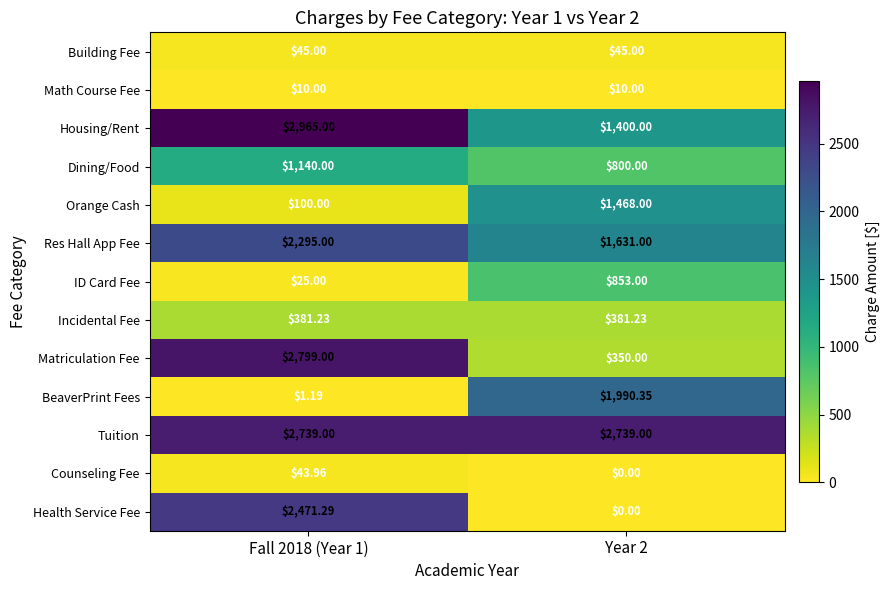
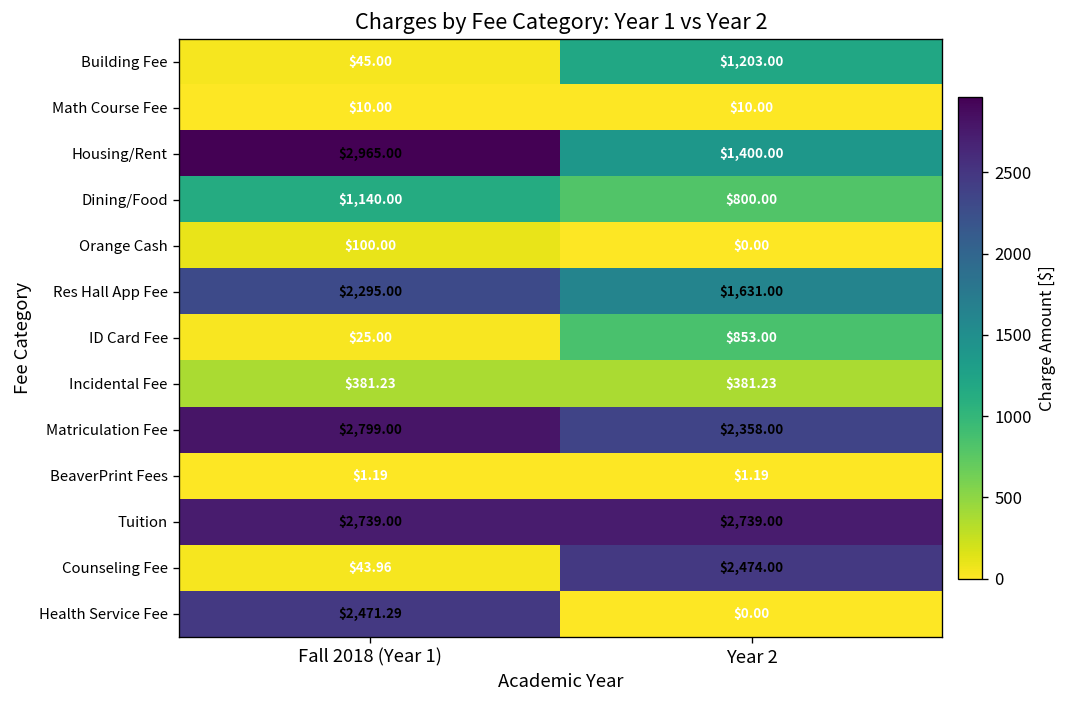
  {
    "Building Fee": {
      "Fall 2018 (Year 1)": "$45.00",
-     "Year 2": "$45.00"
+     "Year 2": "$1,203.00"
    },
    "Math Course Fee": {
      "Fall 2018 (Year 1)": "$10.00",
      "Year 2": "$10.00"
    },
    "Housing/Rent": {
      "Fall 2018 (Year 1)": "$2,965.00",
      "Year 2": "$1,400.00"
    },
    "Dining/Food": {
      "Fall 2018 (Year 1)": "$1,140.00",
      "Year 2": "$800.00"
    },
    "Orange Cash": {
      "Fall 2018 (Year 1)": "$100.00",
-     "Year 2": "$1,468.00"
+     "Year 2": "$0.00"
    },
    "Res Hall App Fee": {
      "Fall 2018 (Year 1)": "$2,295.00",
      "Year 2": "$1,631.00"
    },
    "ID Card Fee": {
      "Fall 2018 (Year 1)": "$25.00",
      "Year 2": "$853.00"
    },
    "Incidental Fee": {
      "Fall 2018 (Year 1)": "$381.23",
      "Year 2": "$381.23"
    },
    "Matriculation Fee": {
      "Fall 2018 (Year 1)": "$2,799.00",
-     "Year 2": "$350.00"
+     "Year 2": "$2,358.00"
    },
    "BeaverPrint Fees": {
      "Fall 2018 (Year 1)": "$1.19",
-     "Year 2": "$1,990.35"
+     "Year 2": "$1.19"
    },
    "Tuition": {
      "Fall 2018 (Year 1)": "$2,739.00",
      "Year 2": "$2,739.00"
    },
    "Counseling Fee": {
      "Fall 2018 (Year 1)": "$43.96",
-     "Year 2": "$0.00"
+     "Year 2": "$2,474.00"
    },
    "Health Service Fee": {
      "Fall 2018 (Year 1)": "$2,471.29",
      "Year 2": "$0.00"
    }
  }
